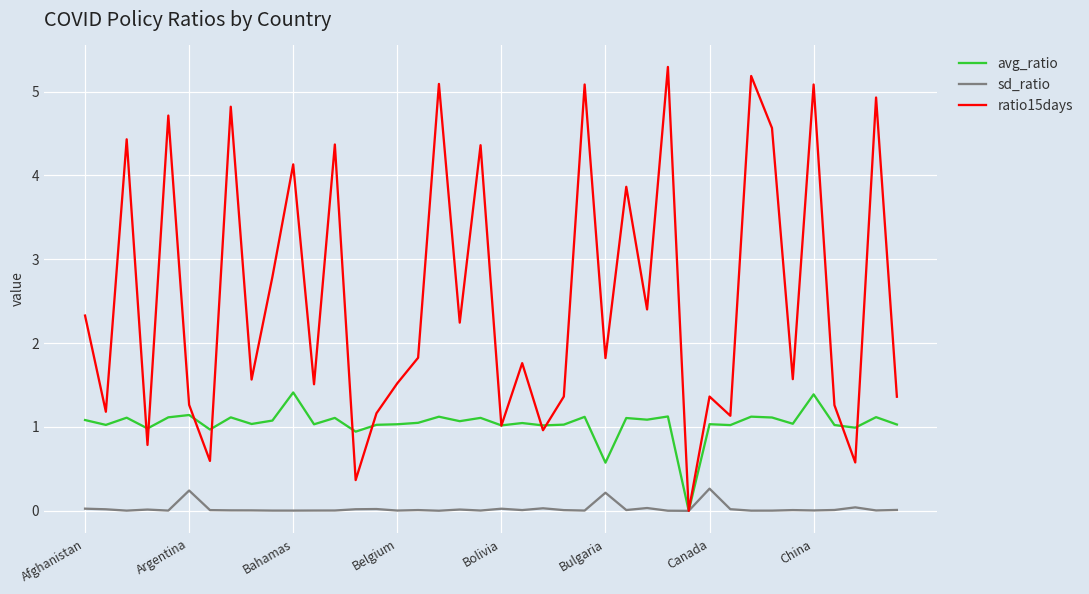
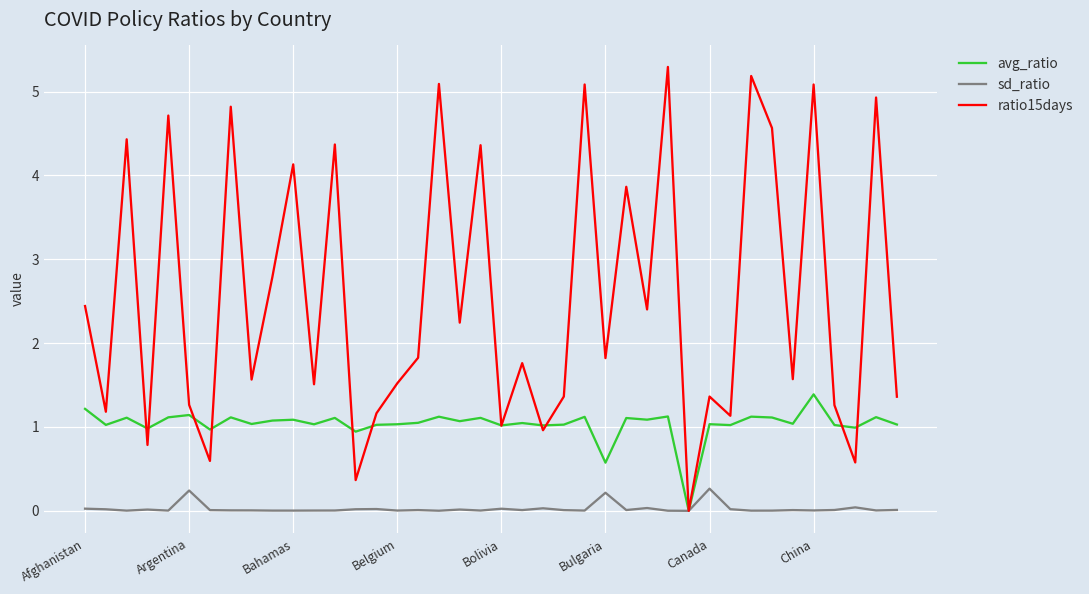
  {
    "avg_ratio": {
-     "Afghanistan": 1.1,
+     "Afghanistan": 1.2,
      "Argentina": 1.1,
-     "Bahamas": 1.4,
+     "Bahamas": 1.1,
      "Belgium": 1.0,
      "Bulgaria": 0.6,
      "Canada": 1.0,
      "China": 1.4
    },
    "sd_ratio": {
      "Afghanistan": 0.0,
      "Argentina": 0.2,
      "Bahamas": 0.0,
      "Belgium": 0.0,
      "Bolivia": 0.0,
      "Bulgaria": 0.2,
      "Canada": 0.3,
      "China": 0.0
    },
    "ratio15days": {
-     "Afghanistan": 2.3,
+     "Afghanistan": 2.4,
      "Argentina": 1.3,
      "Bahamas": 4.1,
      "Belgium": 1.5,
      "Bulgaria": 1.8,
      "Canada": 1.4,
      "China": 5.1
    }
  }
